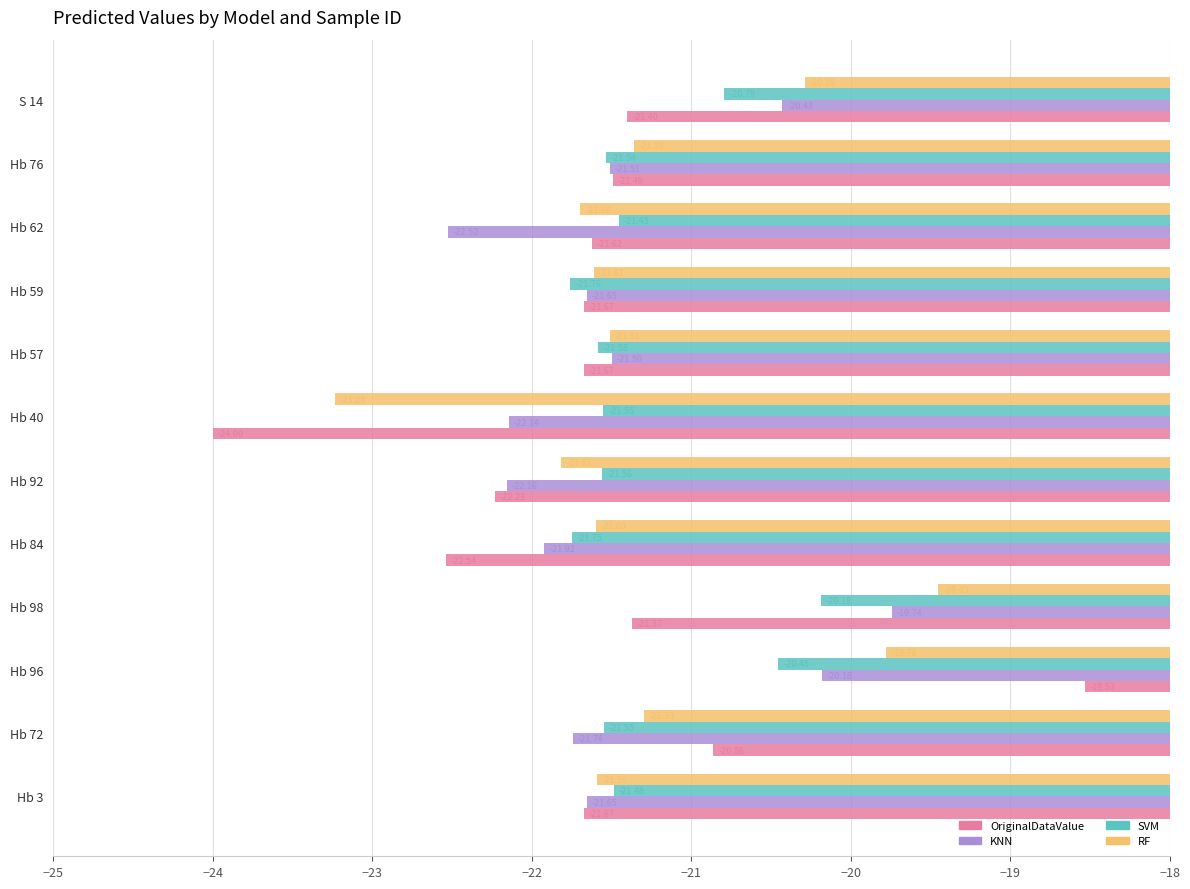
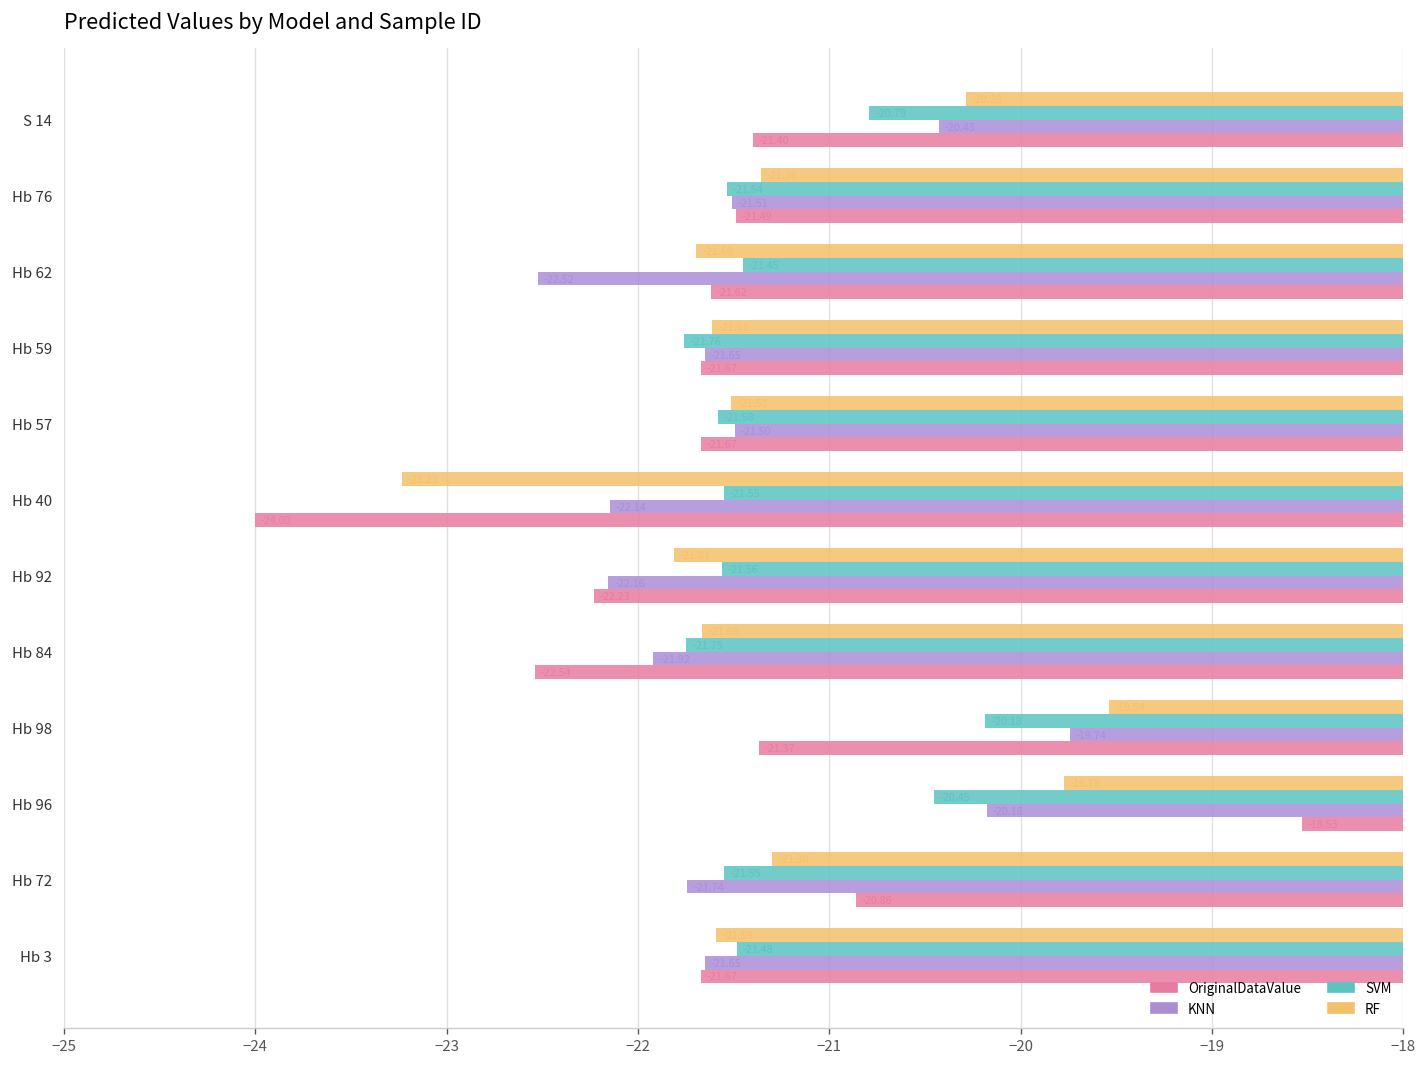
  {
    "OriginalDataValue": {
      "S 14": -21.40,
      "Hb 76": -21.49,
      "Hb 62": -21.62,
      "Hb 59": -21.67,
      "Hb 57": -21.67,
      "Hb 40": -24.00,
      "Hb 92": -22.23,
      "Hb 84": -22.54,
      "Hb 98": -21.37,
      "Hb 96": -18.53,
      "Hb 72": -20.86,
      "Hb 3": -21.67
    },
    "KNN": {
      "S 14": -20.43,
      "Hb 76": -21.51,
      "Hb 62": -22.52,
      "Hb 59": -21.65,
      "Hb 57": -21.50,
      "Hb 40": -22.15,
      "Hb 92": -22.16,
      "Hb 84": -21.92,
      "Hb 98": -19.74,
      "Hb 96": -20.18,
      "Hb 72": -21.74,
      "Hb 3": -21.65
    },
    "SVM": {
      "S 14": -20.79,
      "Hb 76": -21.54,
      "Hb 62": -21.45,
      "Hb 59": -21.76,
      "Hb 57": -21.58,
      "Hb 40": -21.55,
      "Hb 92": -21.56,
      "Hb 84": -21.75,
      "Hb 98": -20.18,
      "Hb 96": -20.45,
      "Hb 72": -21.55,
      "Hb 3": -21.48
    },
    "RF": {
      "S 14": -20.28,
      "Hb 76": -21.36,
      "Hb 62": -21.69,
      "Hb 59": -21.61,
      "Hb 57": -21.51,
      "Hb 40": -23.23,
      "Hb 92": -21.81,
-     "Hb 84": -21.60,
-     "Hb 98": -19.45,
+     "Hb 84": -21.66,
+     "Hb 98": -19.54,
      "Hb 96": -19.78,
      "Hb 72": -21.30,
      "Hb 3": -21.59
    }
  }
